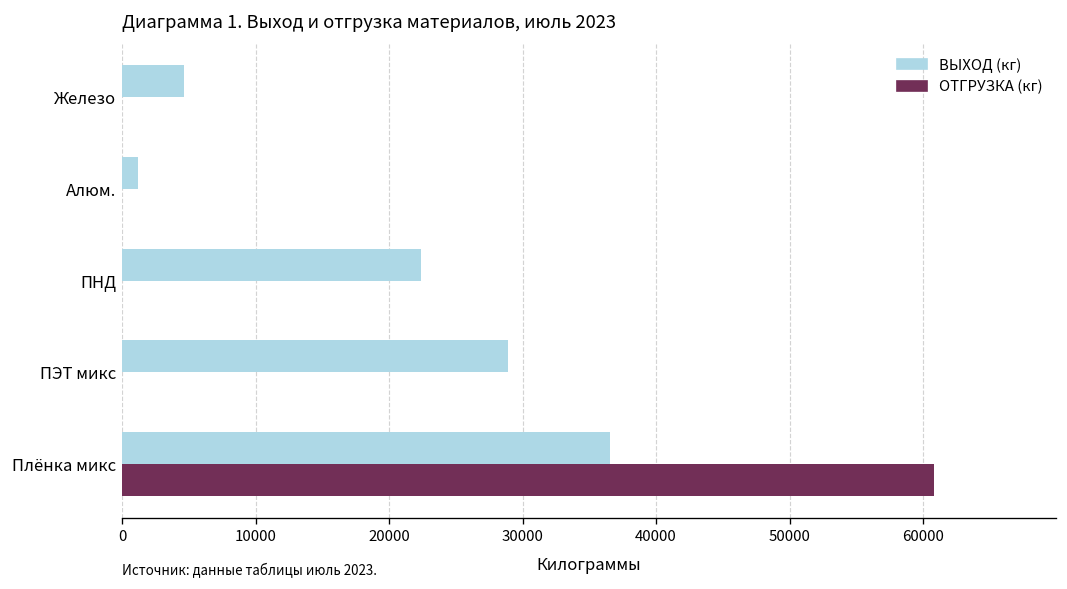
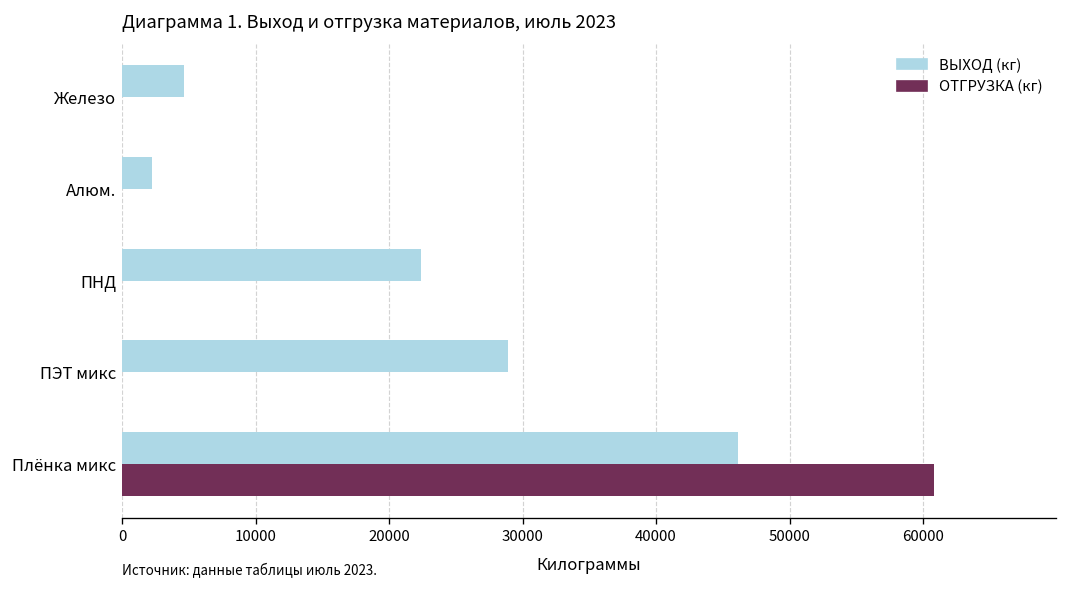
  {
    "ВЫХОД (кг)": {
      "Железо": 4700,
-     "Алюм.": 1200,
+     "Алюм.": 2200,
      "ПНД": 22400,
      "ПЭТ микс": 28900,
-     "Плёнка микс": 36500
+     "Плёнка микс": 46100
    },
    "ОТГРУЗКА (кг)": {
      "Железо": 0,
      "Алюм.": 0,
      "ПНД": 0,
      "ПЭТ микс": 0,
      "Плёнка микс": 60800
    }
  }
